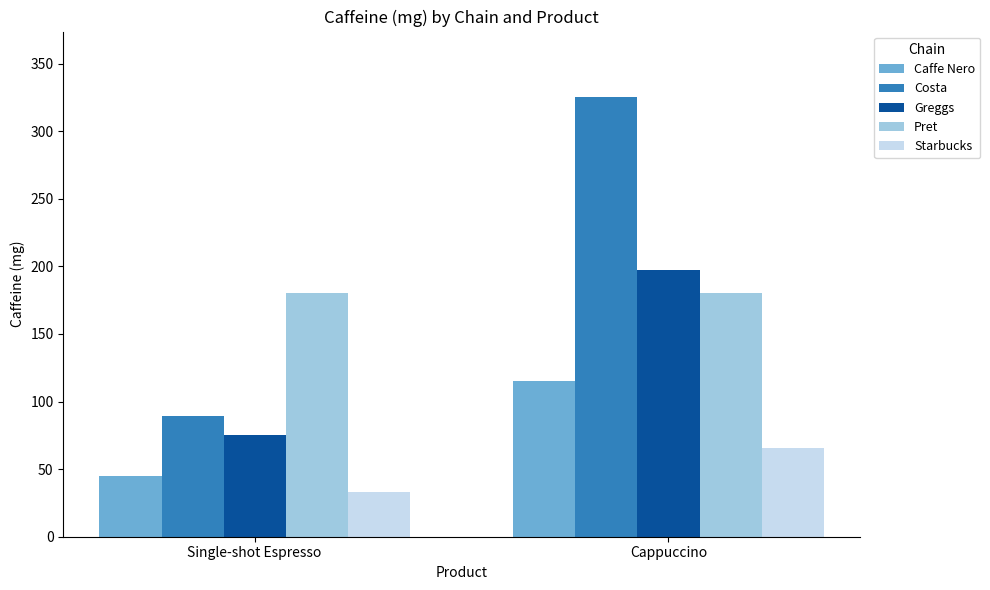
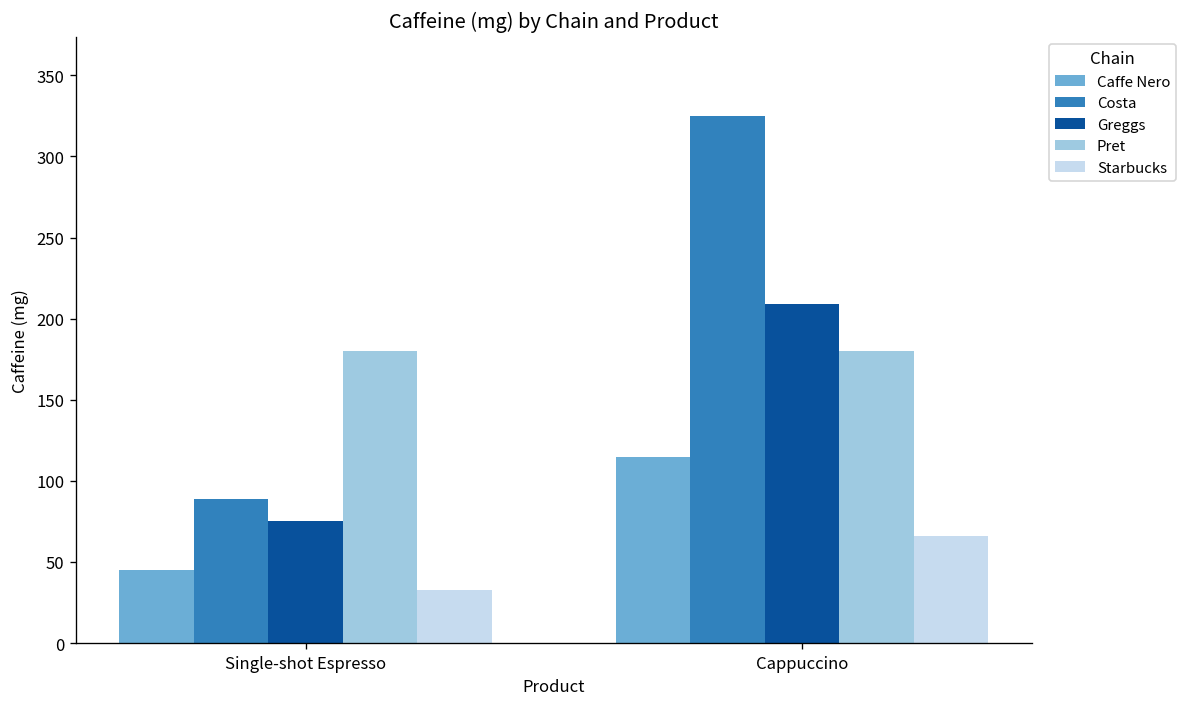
  {
    "Costa": {
      "Single-shot Espresso": 89,
      "Cappuccino": 325
    },
    "Greggs": {
      "Single-shot Espresso": 75,
-     "Cappuccino": 197
+     "Cappuccino": 209
    }
  }
